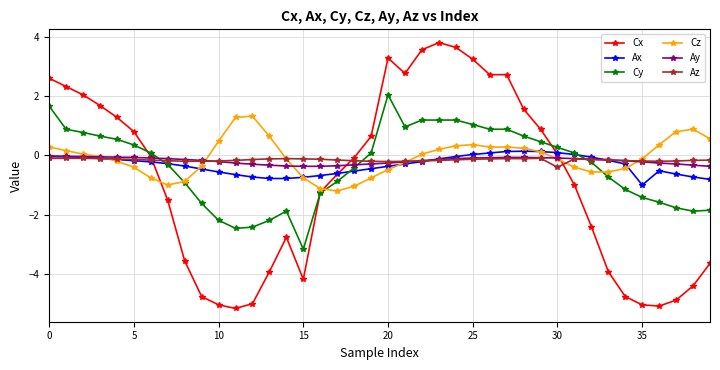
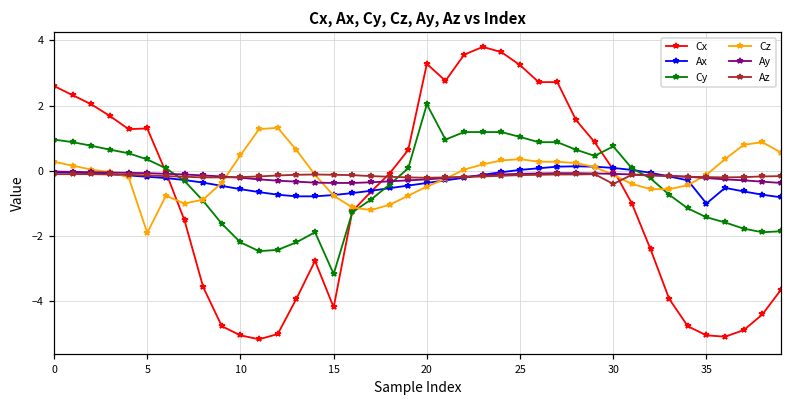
  {
    "Cx": {
      "0": 2.6,
-     "5": 0.8,
+     "5": 1.3,
      "10": -5.0,
      "15": -4.2,
      "20": 3.3,
      "25": 3.2,
      "35": -5.0
    },
    "Ax": {
      "10": -0.6,
      "20": -0.4,
      "25": 0.0,
      "35": -1.0
    },
    "Cy": {
-     "0": 1.7,
+     "0": 1.0,
      "5": 0.4,
      "10": -2.2,
      "15": -3.2,
      "20": 2.0,
      "25": 1.0,
-     "30": 0.3,
+     "30": 0.8,
      "35": -1.4
    },
    "Cz": {
      "0": 0.3,
-     "5": -0.4,
+     "5": -1.9,
      "10": 0.5,
      "20": -0.5,
      "25": 0.4
    },
    "Ay": {
      "15": -0.4
    },
    "Az": {
      "15": -0.1,
      "30": -0.4
    }
  }
